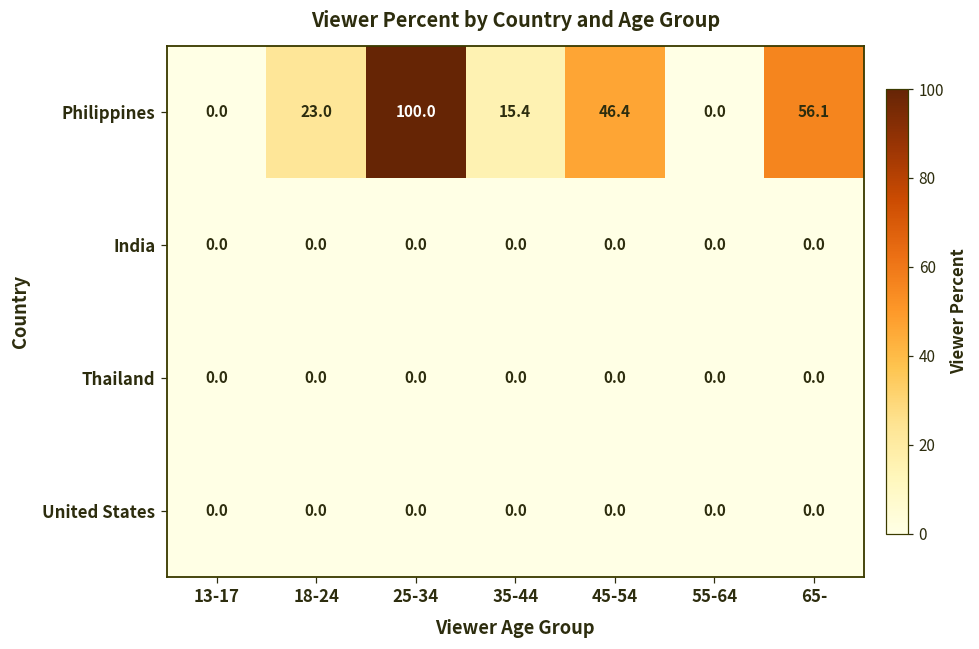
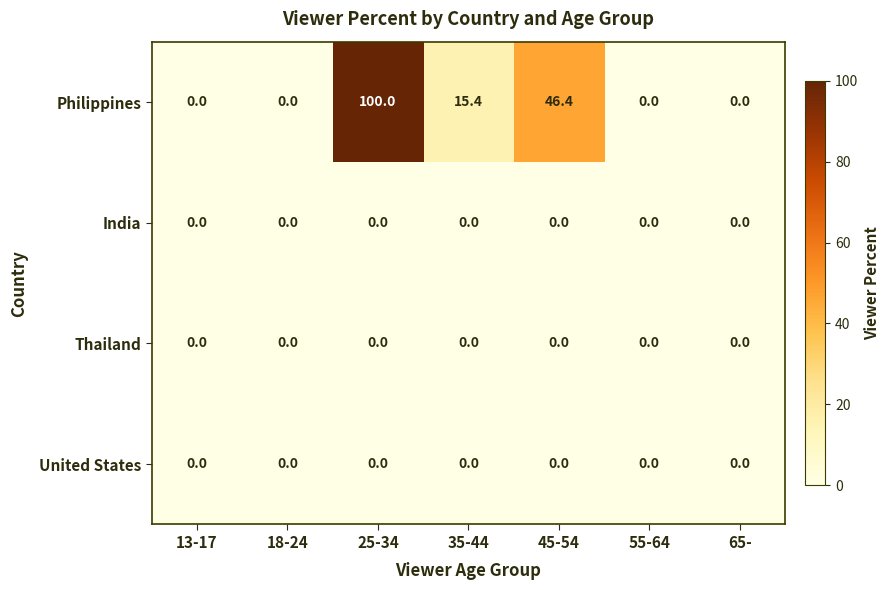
  {
    "Philippines": {
      "13-17": 0.0,
-     "18-24": 23.0,
+     "18-24": 0.0,
      "25-34": 100.0,
      "35-44": 15.4,
      "45-54": 46.4,
      "55-64": 0.0,
-     "65-": 56.1
+     "65-": 0.0
    },
    "India": {
      "13-17": 0.0,
      "18-24": 0.0,
      "25-34": 0.0,
      "35-44": 0.0,
      "45-54": 0.0,
      "55-64": 0.0,
      "65-": 0.0
    },
    "Thailand": {
      "13-17": 0.0,
      "18-24": 0.0,
      "25-34": 0.0,
      "35-44": 0.0,
      "45-54": 0.0,
      "55-64": 0.0,
      "65-": 0.0
    },
    "United States": {
      "13-17": 0.0,
      "18-24": 0.0,
      "25-34": 0.0,
      "35-44": 0.0,
      "45-54": 0.0,
      "55-64": 0.0,
      "65-": 0.0
    }
  }
